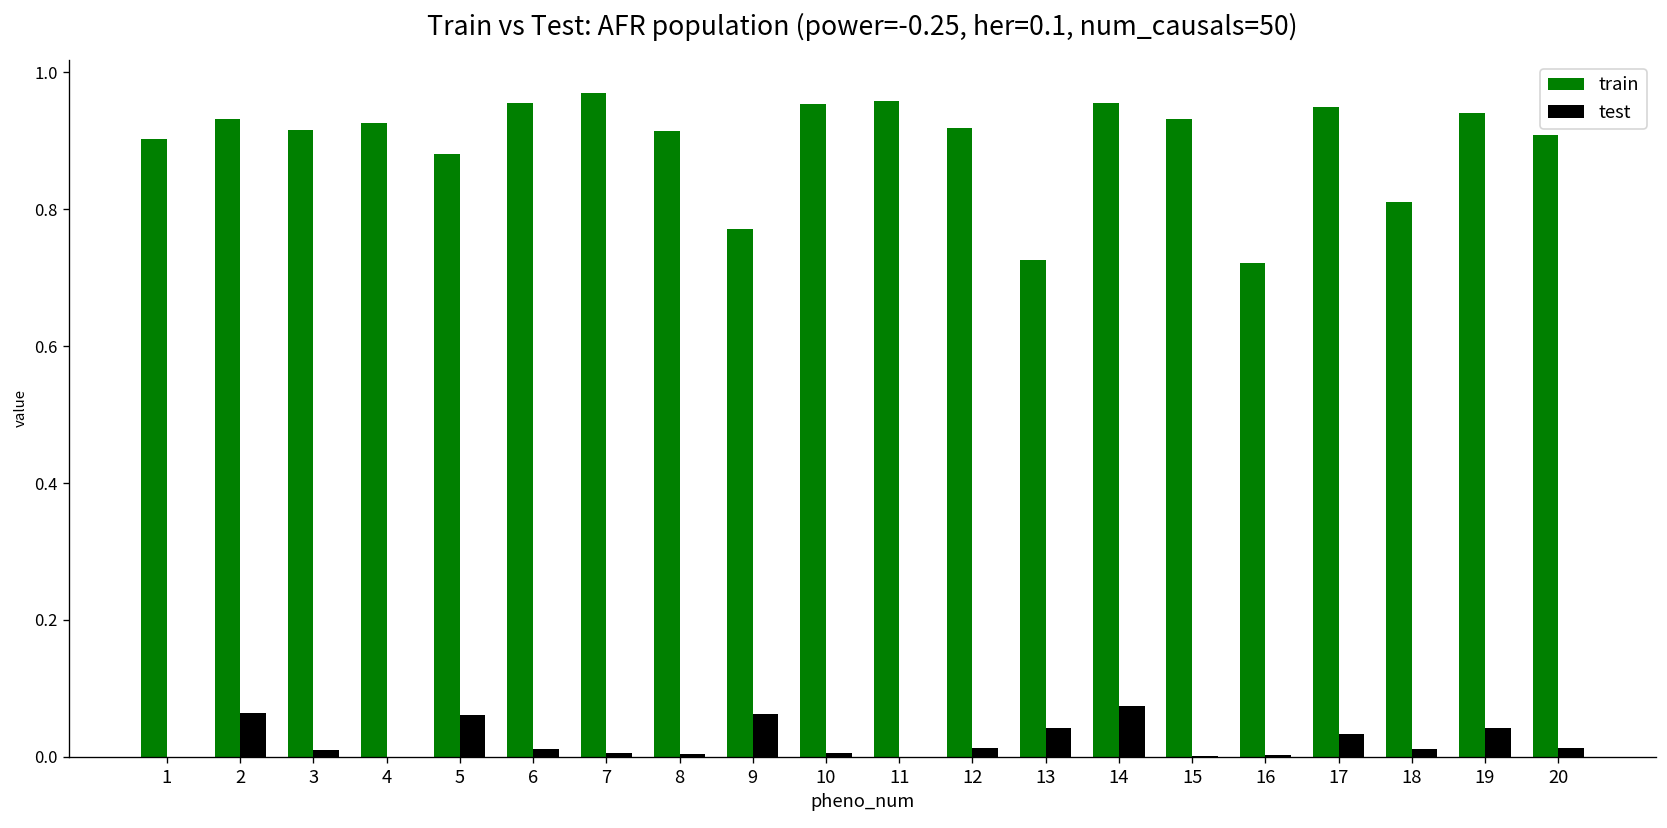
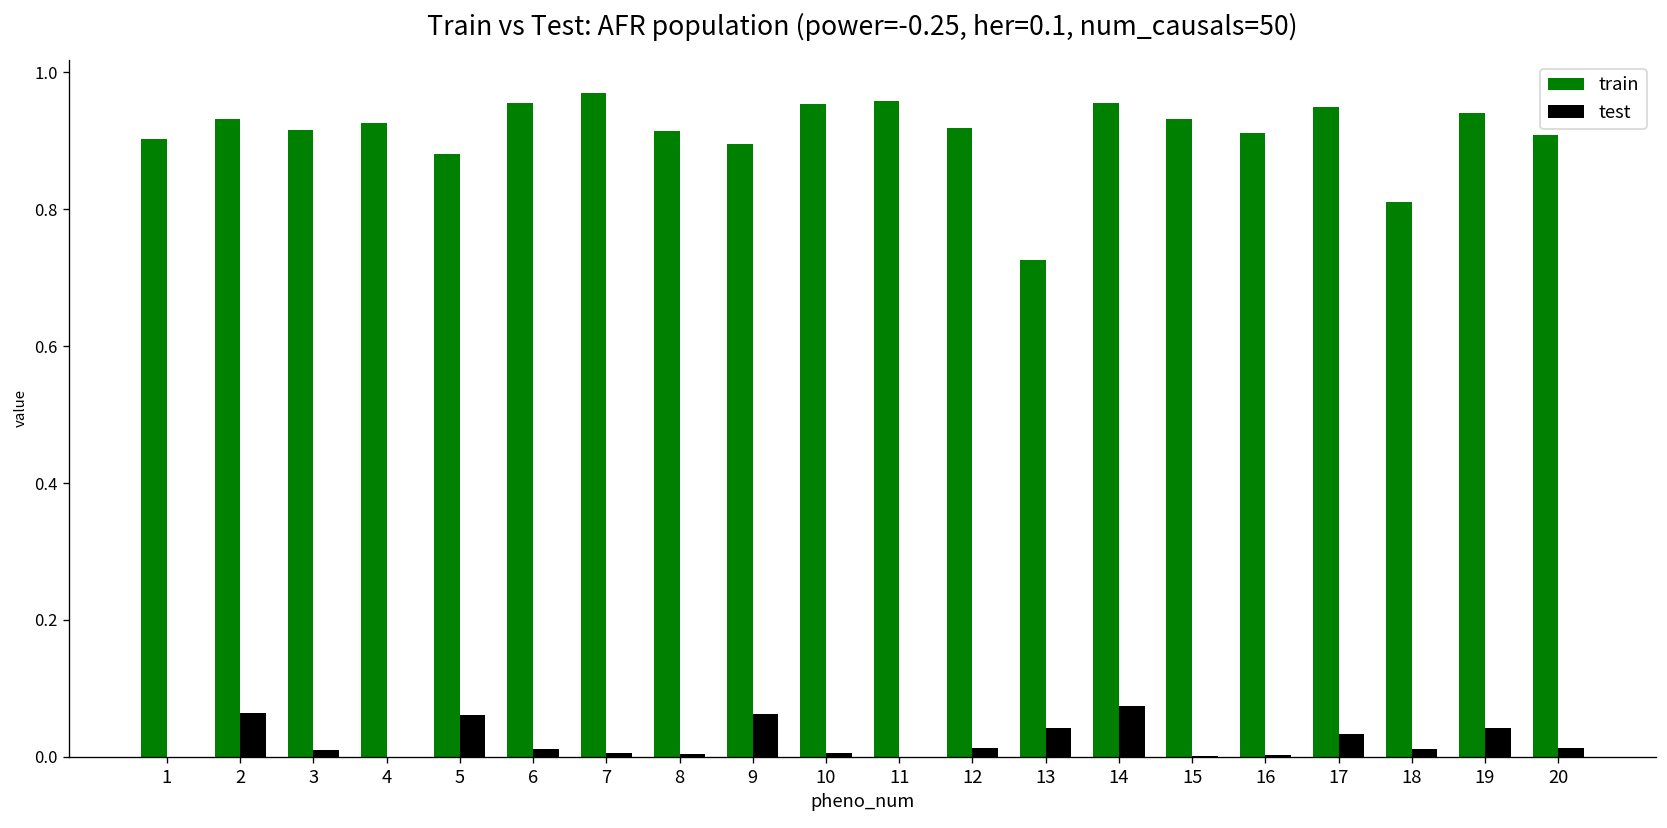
  {
    "train": {
      "1": 0.90,
      "2": 0.93,
      "3": 0.92,
      "4": 0.93,
      "5": 0.88,
      "6": 0.96,
      "7": 0.97,
      "8": 0.92,
-     "9": 0.77,
+     "9": 0.90,
      "10": 0.95,
      "11": 0.96,
      "12": 0.92,
      "13": 0.73,
      "14": 0.95,
      "15": 0.93,
-     "16": 0.72,
+     "16": 0.91,
      "17": 0.95,
      "18": 0.81,
      "19": 0.94,
      "20": 0.91
    },
    "test": {
      "2": 0.06,
      "3": 0.01,
      "5": 0.06,
      "6": 0.01,
      "7": 0.01,
      "9": 0.06,
      "10": 0.01,
      "12": 0.01,
      "13": 0.04,
      "14": 0.07,
      "17": 0.03,
      "18": 0.01,
      "19": 0.04,
      "20": 0.01
    }
  }
